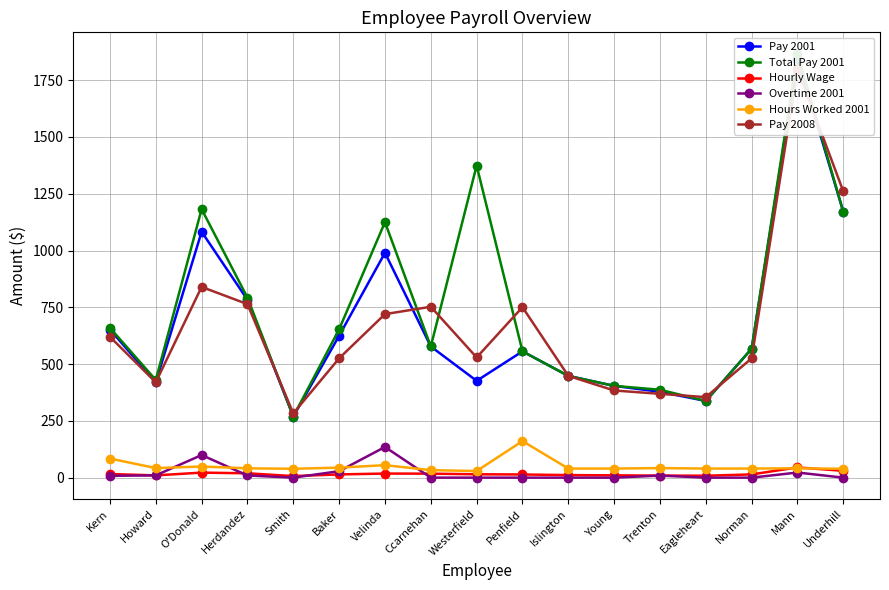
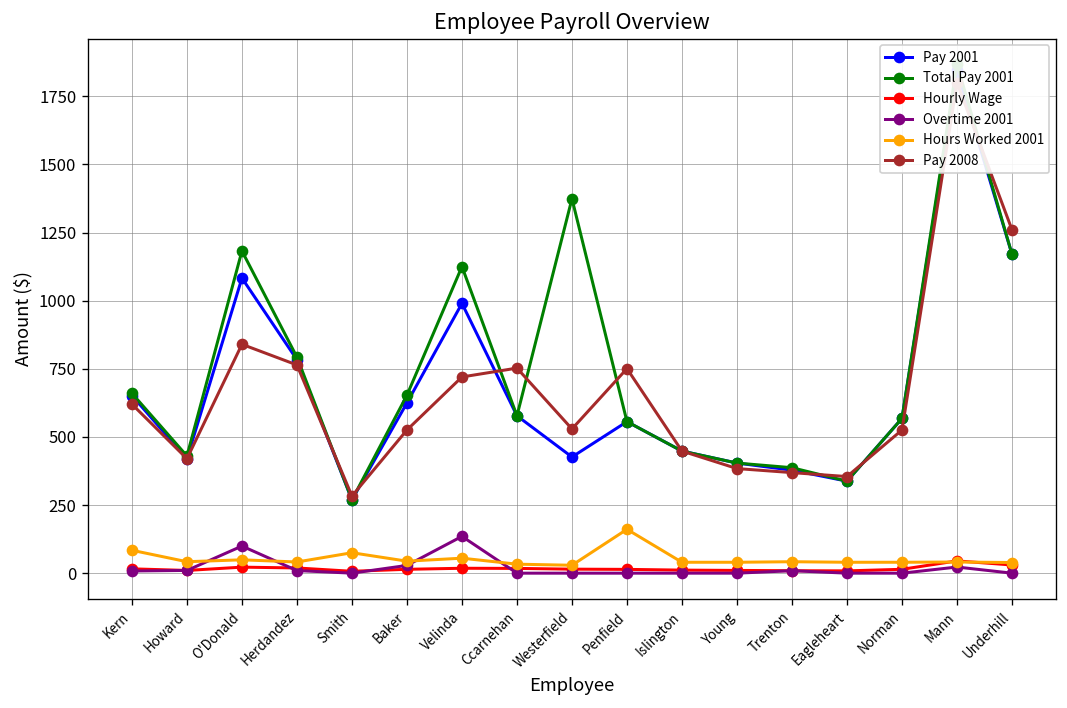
  {
    "Pay 2001": {
      "O'Donald": 1080,
      "Baker": 620,
      "Velinda": 990,
      "Westerfield": 430
    },
    "Total Pay 2001": {
      "O'Donald": 1180,
      "Baker": 650,
      "Velinda": 1130,
      "Westerfield": 1370
    },
    "Hourly Wage": {
      "O'Donald": 20,
      "Baker": 10,
      "Velinda": 20,
      "Ccarnehan": 20,
      "Westerfield": 10,
      "Penfield": 10,
      "Norman": 10
    },
    "Overtime 2001": {
      "O'Donald": 100,
      "Baker": 30,
      "Velinda": 140,
      "Ccarnehan": 0,
      "Westerfield": 0,
      "Penfield": 0,
      "Norman": 0,
      "Mann": 20,
      "Underhill": 0
    },
    "Hours Worked 2001": {
      "Kern": 80,
      "Howard": 40,
      "O'Donald": 50,
      "Herdandez": 40,
-     "Smith": 40,
+     "Smith": 80,
      "Baker": 40,
      "Velinda": 60,
      "Ccarnehan": 30,
      "Westerfield": 30,
      "Penfield": 160,
      "Islington": 40,
      "Young": 40,
      "Trenton": 40,
      "Eagleheart": 40,
      "Norman": 40
    },
    "Pay 2008": {
      "Kern": 620,
      "O'Donald": 840,
      "Herdandez": 760,
      "Smith": 280,
      "Baker": 530,
      "Velinda": 720,
      "Ccarnehan": 750,
      "Westerfield": 530,
      "Penfield": 750,
      "Young": 380,
      "Eagleheart": 350,
      "Norman": 530,
      "Underhill": 1260
    }
  }
